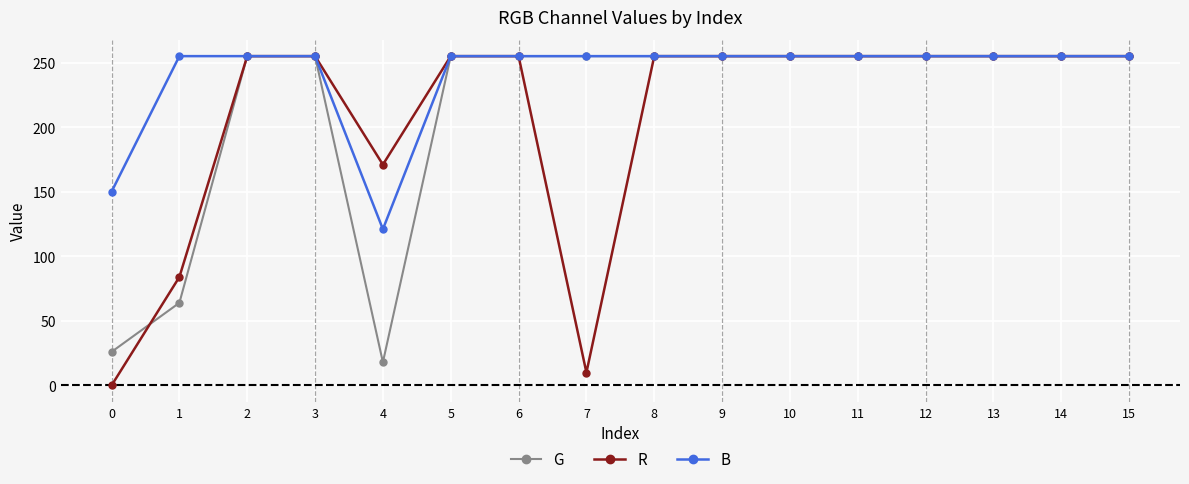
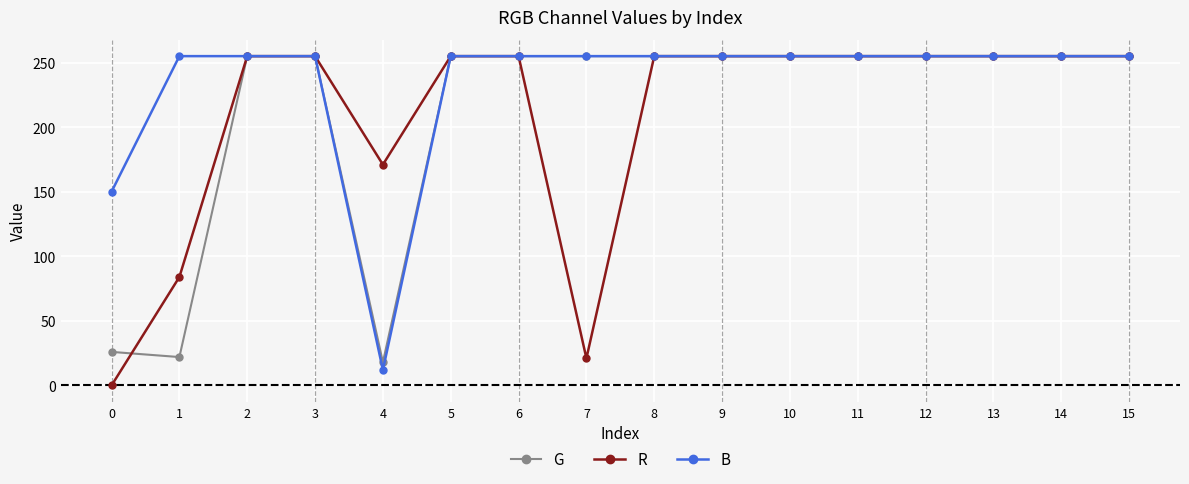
  {
    "G": {
      "0": 26,
-     "1": 64,
+     "1": 22,
      "4": 18
    },
    "R": {
      "0": 0,
      "1": 84,
      "4": 171,
-     "7": 10
+     "7": 21
    },
    "B": {
      "0": 150,
      "1": 255,
-     "4": 121
+     "4": 12
    }
  }
